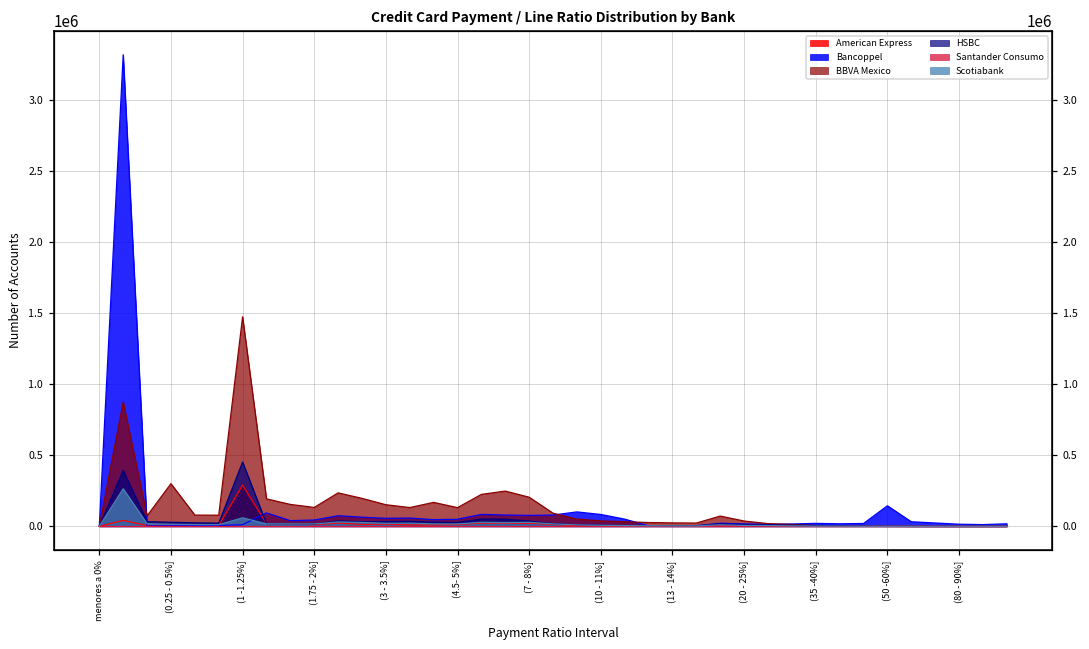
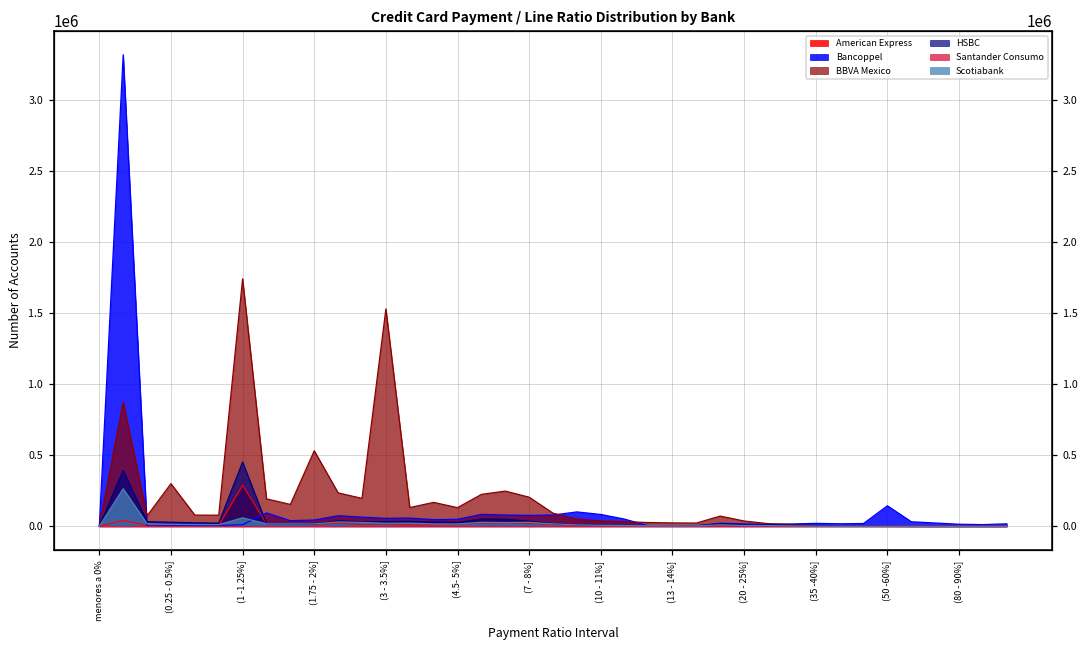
  {
    "American Express": {
      "(1 -1.25%]": 290000
    },
    "Bancoppel": {
      "(1.75 - 2%]": 40000,
      "(3 - 3.5%]": 60000,
      "(4.5- 5%]": 50000,
      "(7 - 8%]": 80000,
      "(10 - 11%]": 80000,
      "(50 -60%]": 140000
    },
    "BBVA Mexico": {
      "(0.25 - 0.5%]": 300000,
-     "(1 -1.25%]": 1470000,
-     "(1.75 - 2%]": 130000,
-     "(3 - 3.5%]": 150000,
+     "(1 -1.25%]": 1740000,
+     "(1.75 - 2%]": 530000,
+     "(3 - 3.5%]": 1530000,
      "(4.5- 5%]": 130000,
      "(7 - 8%]": 200000,
      "(10 - 11%]": 40000,
      "(20 - 25%]": 40000
    },
    "HSBC": {
      "(1 -1.25%]": 450000
    },
    "Santander Consumo": {
      "(7 - 8%]": 0
    },
    "Scotiabank": {
      "(1 -1.25%]": 60000
    }
  }
